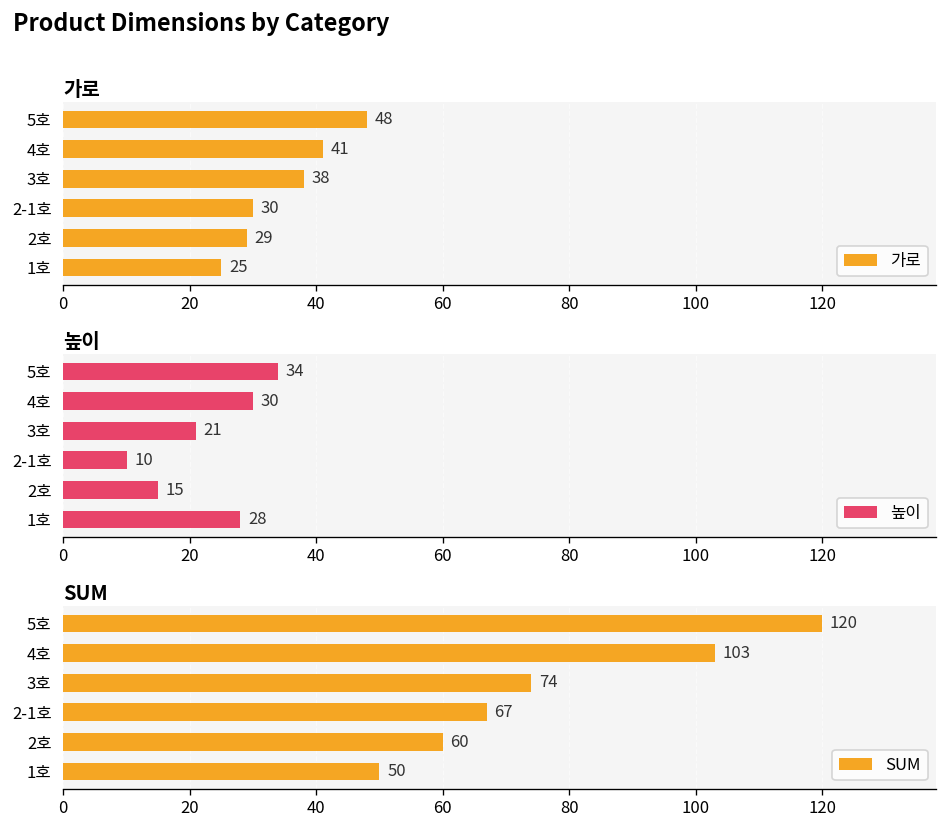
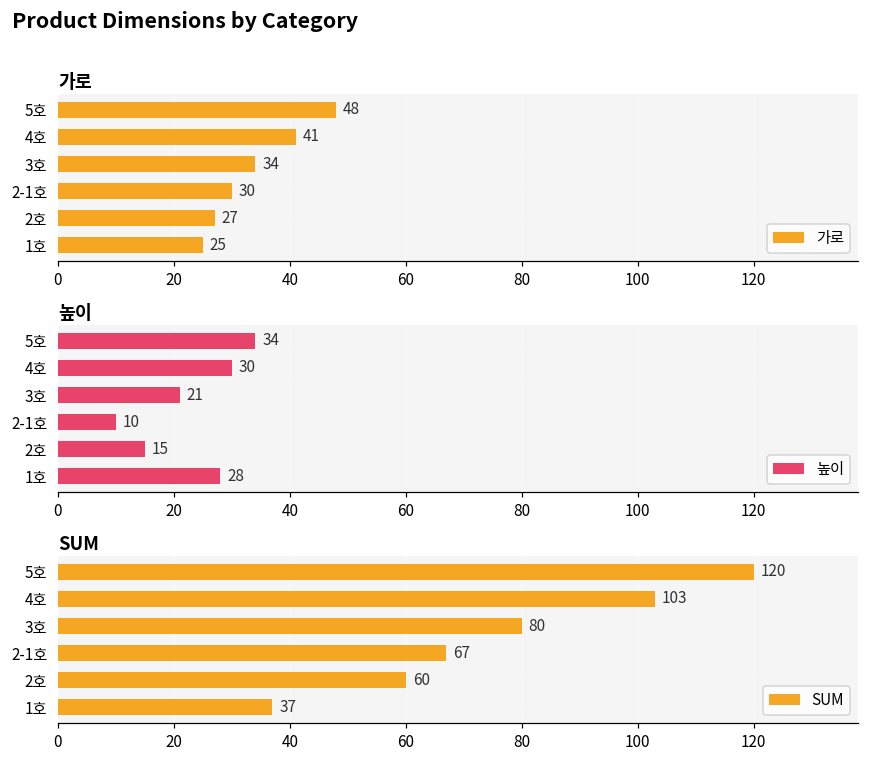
  {
    "가로": {
      "5호": 48,
      "4호": 41,
-     "3호": 38,
+     "3호": 34,
      "2-1호": 30,
-     "2호": 29,
+     "2호": 27,
      "1호": 25
    },
    "높이": {
      "5호": 34,
      "4호": 30,
      "3호": 21,
      "2-1호": 10,
      "2호": 15,
      "1호": 28
    },
    "SUM": {
      "5호": 120,
      "4호": 103,
-     "3호": 74,
+     "3호": 80,
      "2-1호": 67,
      "2호": 60,
-     "1호": 50
+     "1호": 37
    }
  }
